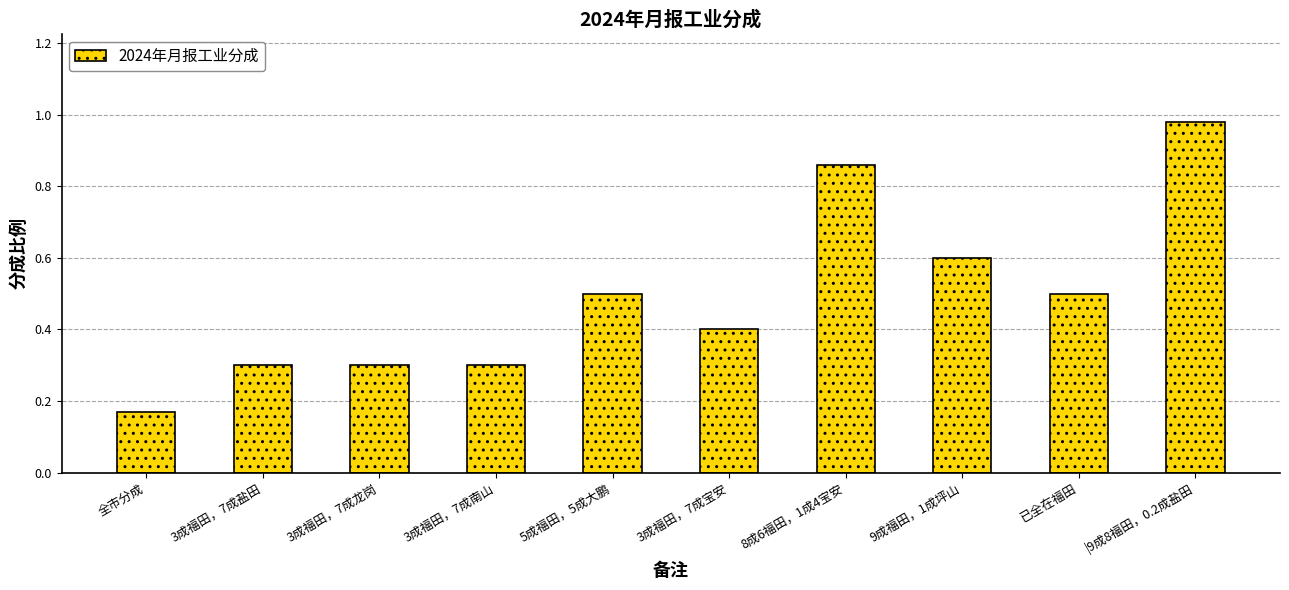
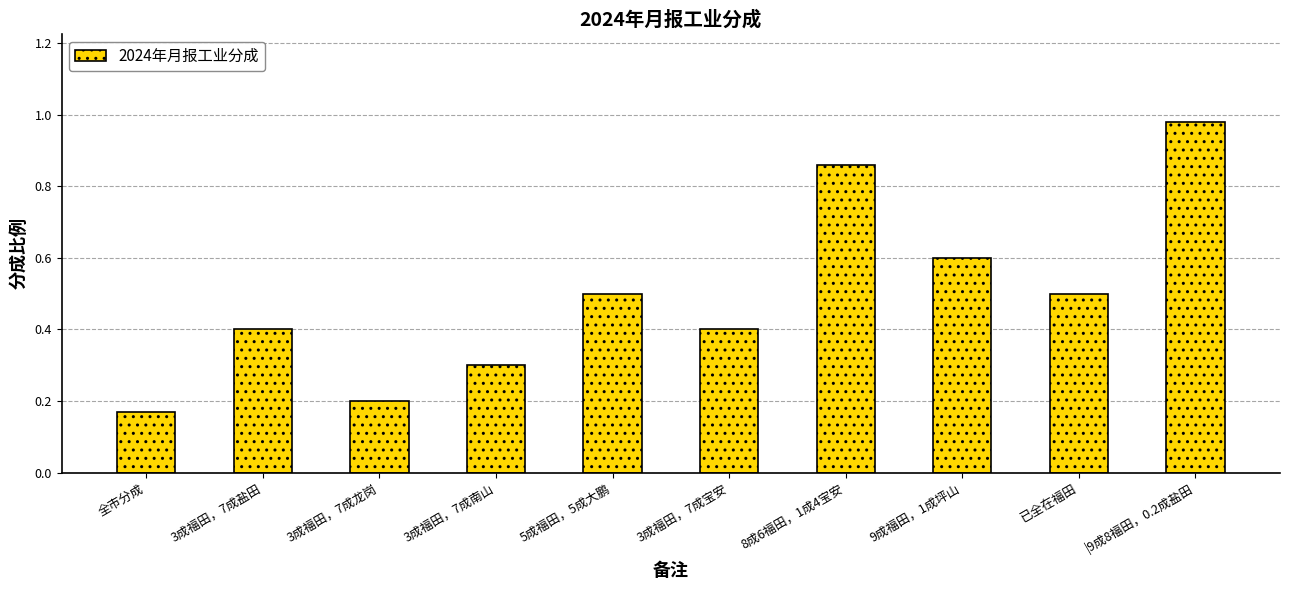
  {
    "全市分成": 0.17,
-   "3成福田，7成盐田": 0.3,
-   "3成福田，7成龙岗": 0.3,
+   "3成福田，7成盐田": 0.4,
+   "3成福田，7成龙岗": 0.2,
    "3成福田，7成南山": 0.3,
    "5成福田，5成大鹏": 0.5,
    "3成福田，7成宝安": 0.4,
    "8成6福田，1成4宝安": 0.86,
    "9成福田，1成坪山": 0.6,
    "已全在福田": 0.5,
    "|9成8福田，0.2成盐田": 0.98
  }
